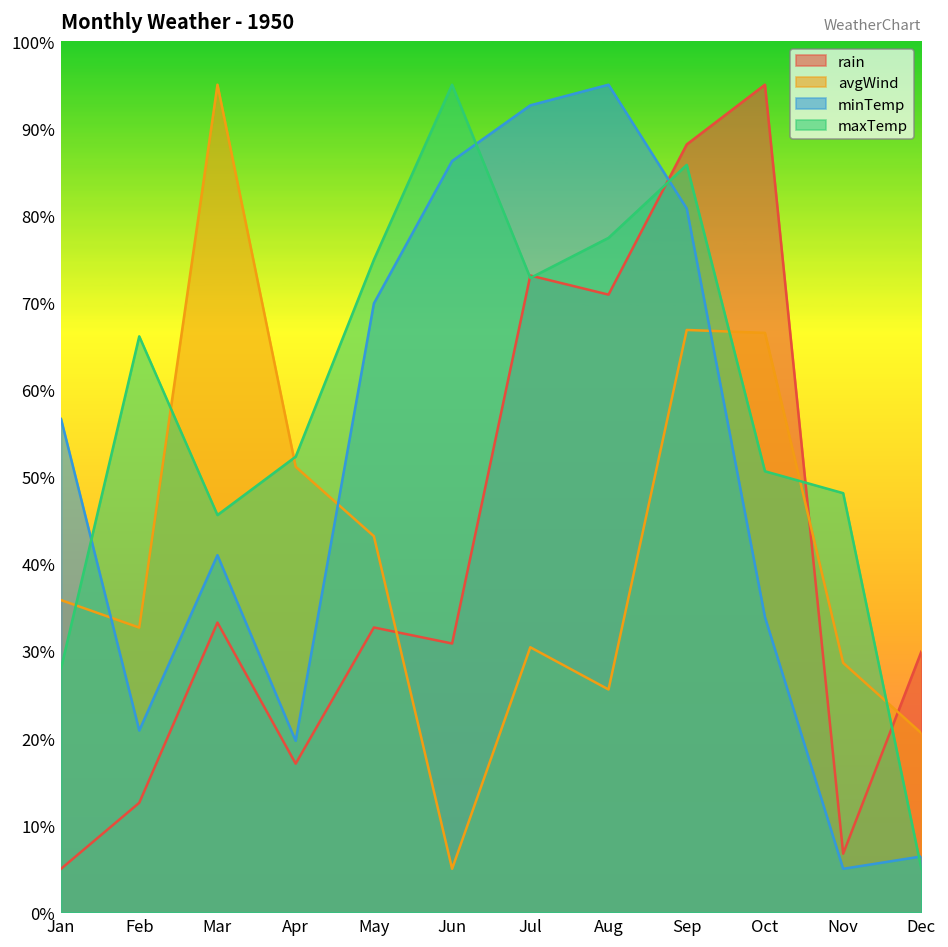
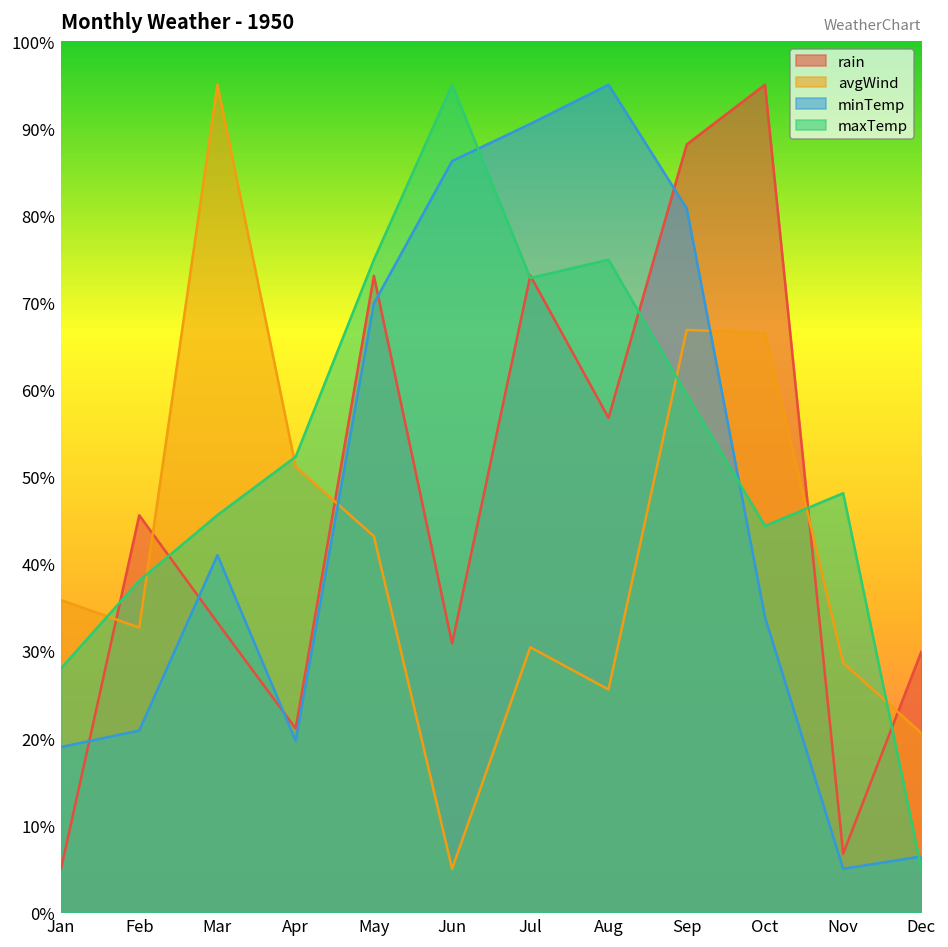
  {
    "rain": {
      "Jan": "5%",
-     "Feb": "13%",
+     "Feb": "46%",
      "Mar": "33%",
-     "Apr": "17%",
-     "May": "33%",
+     "Apr": "21%",
+     "May": "73%",
      "Jun": "31%",
-     "Aug": "71%",
+     "Aug": "57%",
      "Sep": "88%",
      "Oct": "95%",
      "Nov": "7%",
      "Dec": "30%"
    },
    "avgWind": {
      "Jan": "36%",
      "Feb": "33%",
      "Mar": "95%",
      "Apr": "51%",
      "May": "43%",
      "Jun": "5%",
      "Jul": "30%",
      "Aug": "26%",
      "Sep": "67%",
      "Oct": "67%",
      "Nov": "29%",
      "Dec": "21%"
    },
    "minTemp": {
-     "Jan": "57%",
+     "Jan": "19%",
      "Feb": "21%",
      "Mar": "41%",
      "Apr": "20%",
      "May": "70%",
      "Jun": "86%",
-     "Jul": "93%",
+     "Jul": "90%",
      "Aug": "95%",
      "Sep": "81%",
      "Oct": "34%",
      "Nov": "5%",
      "Dec": "6%"
    },
    "maxTemp": {
      "Jan": "28%",
-     "Feb": "66%",
+     "Feb": "38%",
      "Mar": "46%",
      "Apr": "52%",
      "May": "75%",
      "Jun": "95%",
-     "Aug": "77%",
-     "Sep": "86%",
-     "Oct": "51%",
+     "Aug": "75%",
+     "Sep": "59%",
+     "Oct": "44%",
      "Nov": "48%",
      "Dec": "5%"
    }
  }
